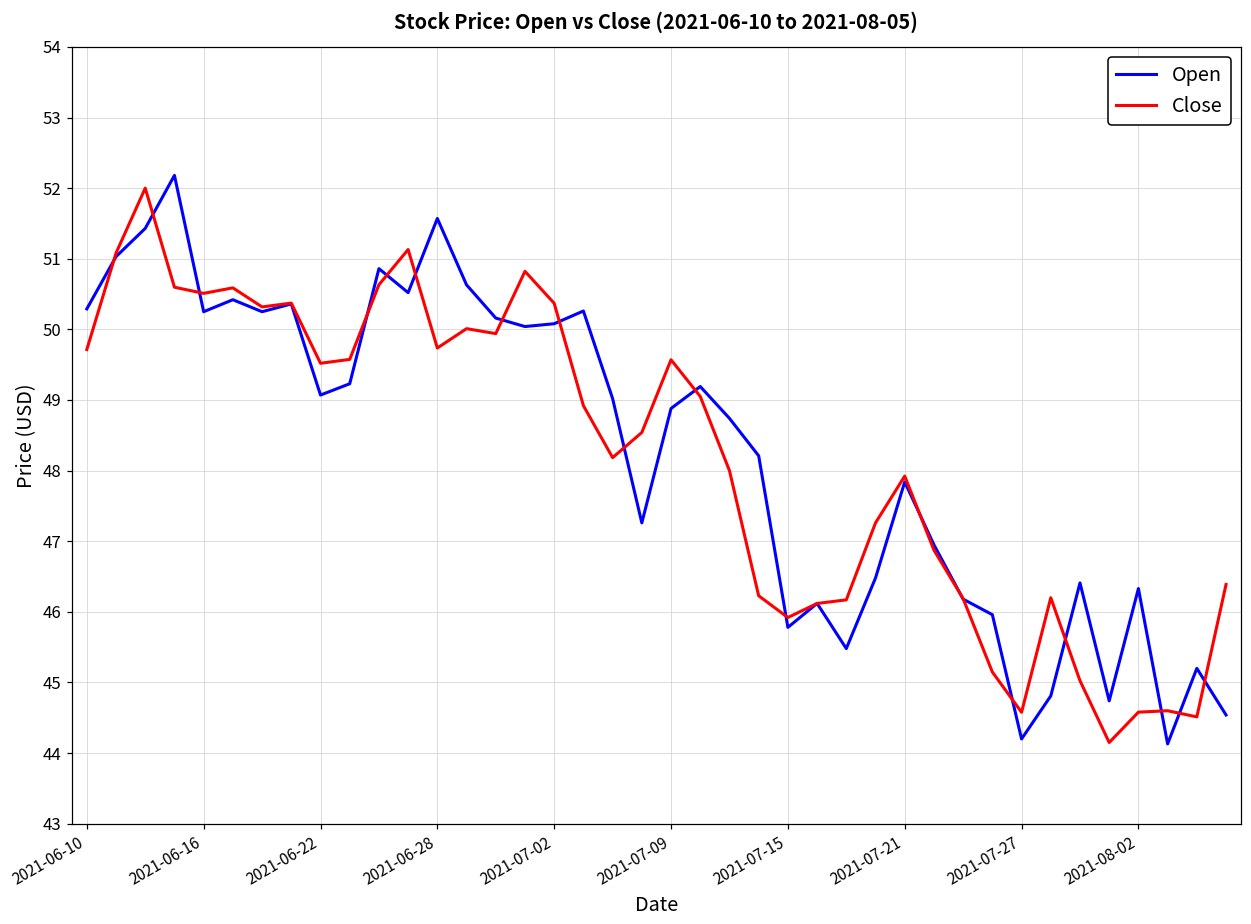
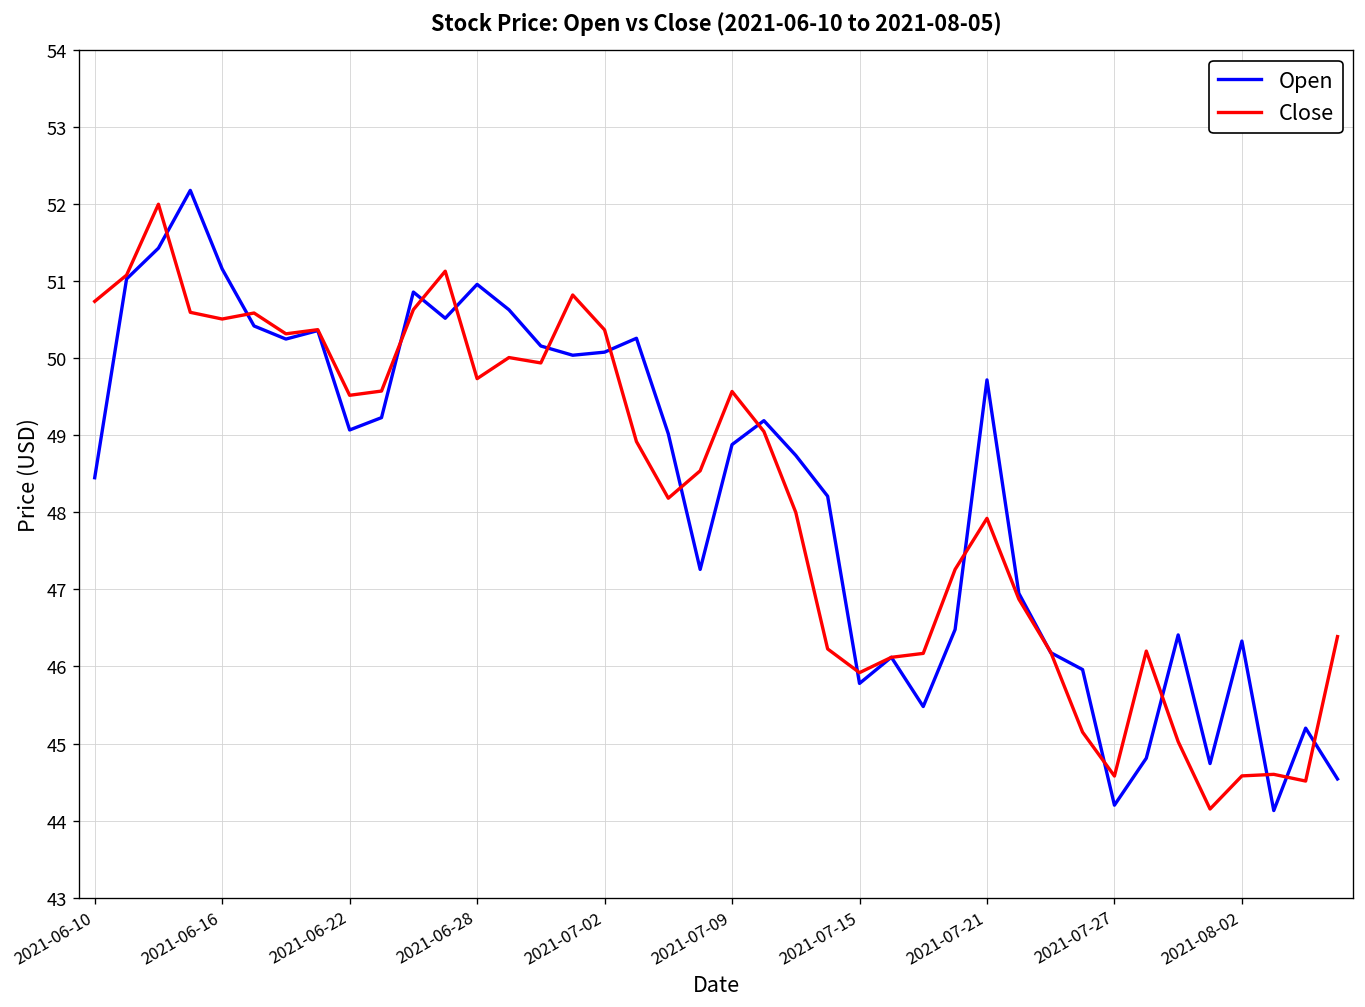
  {
    "Open": {
-     "2021-06-10": 50.3,
-     "2021-06-16": 50.3,
+     "2021-06-10": 48.5,
+     "2021-06-16": 51.2,
      "2021-06-22": 49.1,
-     "2021-06-28": 51.6,
+     "2021-06-28": 51.0,
      "2021-07-02": 50.1,
      "2021-07-09": 48.9,
      "2021-07-15": 45.8,
-     "2021-07-21": 47.8,
+     "2021-07-21": 49.7,
      "2021-07-27": 44.2,
      "2021-08-02": 46.3
    },
    "Close": {
-     "2021-06-10": 49.7,
+     "2021-06-10": 50.7,
      "2021-06-16": 50.5,
      "2021-06-22": 49.5,
      "2021-06-28": 49.7,
      "2021-07-02": 50.4,
      "2021-07-09": 49.6,
      "2021-07-15": 45.9,
      "2021-07-21": 47.9,
      "2021-07-27": 44.6,
      "2021-08-02": 44.6
    }
  }
